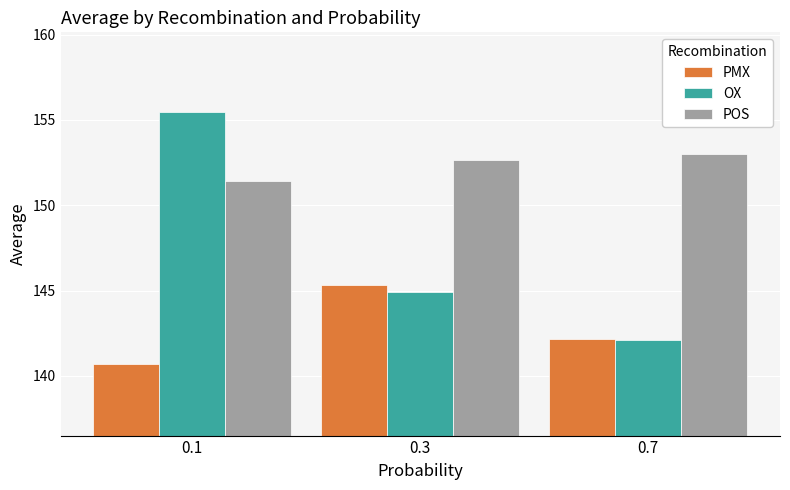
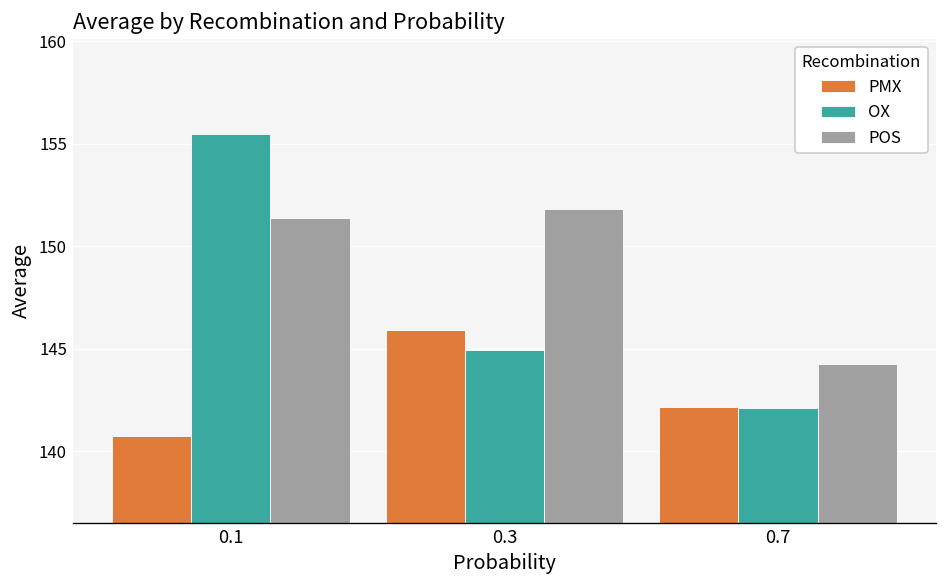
  {
    "PMX": {
      "0.1": 140.7,
-     "0.3": 145.3,
+     "0.3": 145.9,
      "0.7": 142.1
    },
    "OX": {
      "0.1": 155.5,
      "0.3": 144.9,
      "0.7": 142.1
    },
    "POS": {
      "0.1": 151.4,
-     "0.3": 152.7,
-     "0.7": 153.0
+     "0.3": 151.8,
+     "0.7": 144.3
    }
  }
